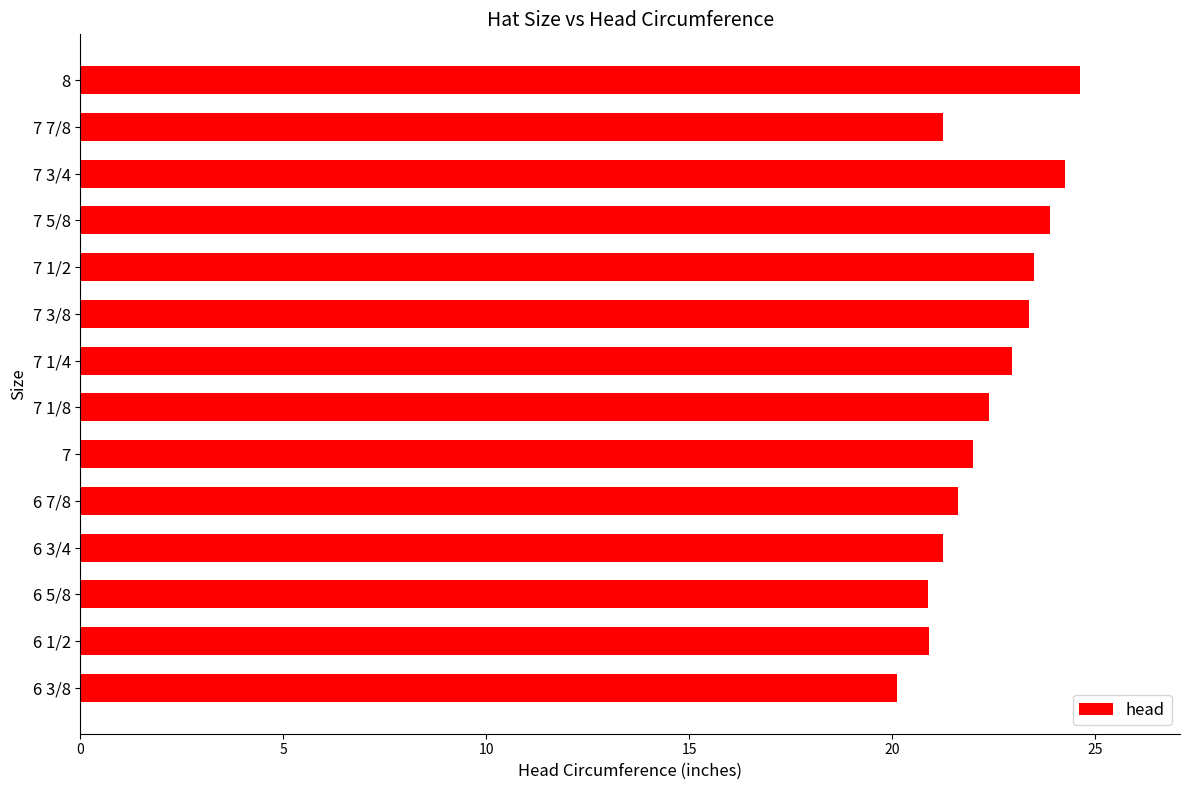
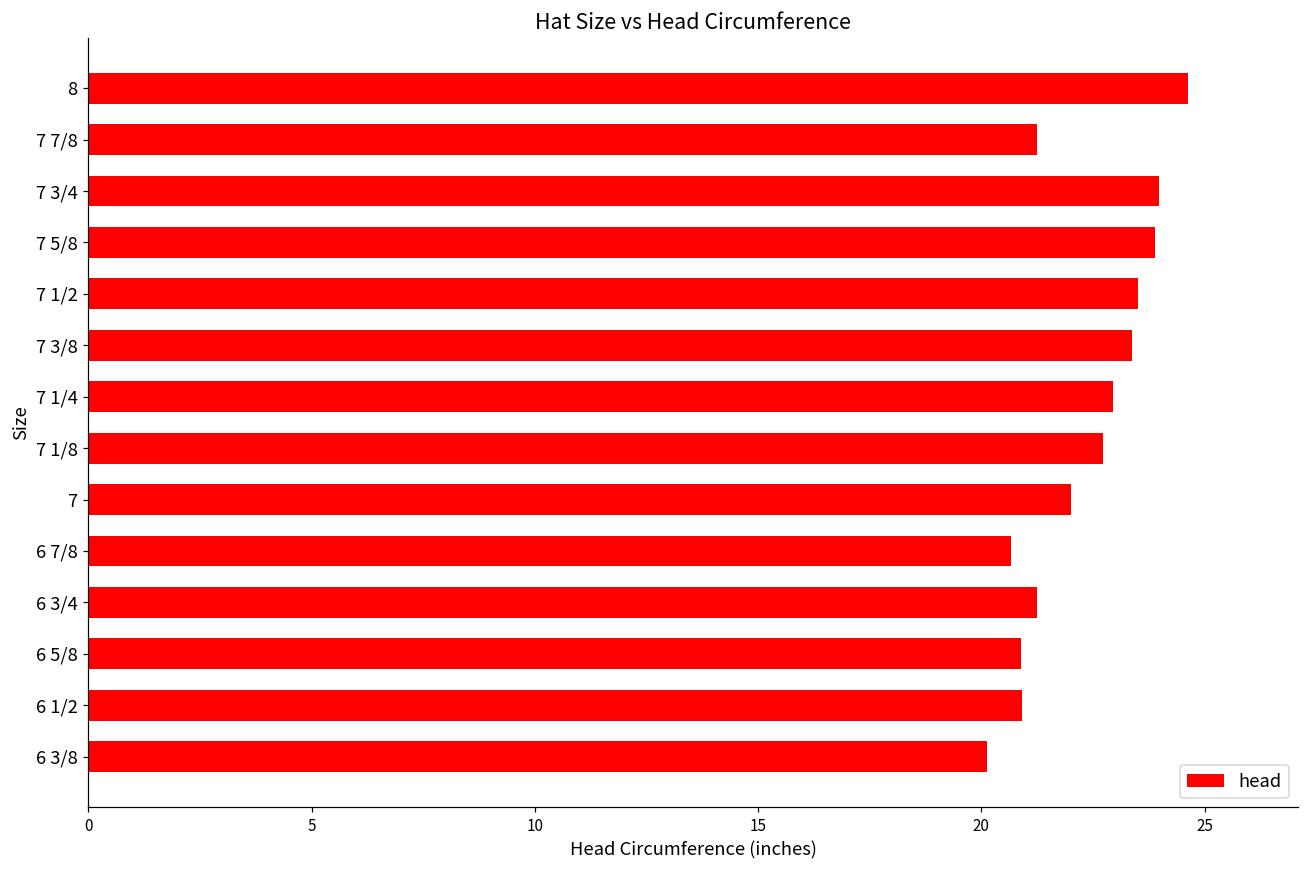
  {
    "8": 24.6,
    "7 7/8": 21.3,
-   "7 3/4": 24.3,
+   "7 3/4": 24.0,
    "7 5/8": 23.9,
    "7 1/2": 23.5,
    "7 3/8": 23.4,
    "7 1/4": 23.0,
-   "7 1/8": 22.4,
+   "7 1/8": 22.7,
    "7": 22.0,
-   "6 7/8": 21.6,
+   "6 7/8": 20.7,
    "6 3/4": 21.3,
    "6 5/8": 20.9,
    "6 1/2": 20.9,
    "6 3/8": 20.1
  }
